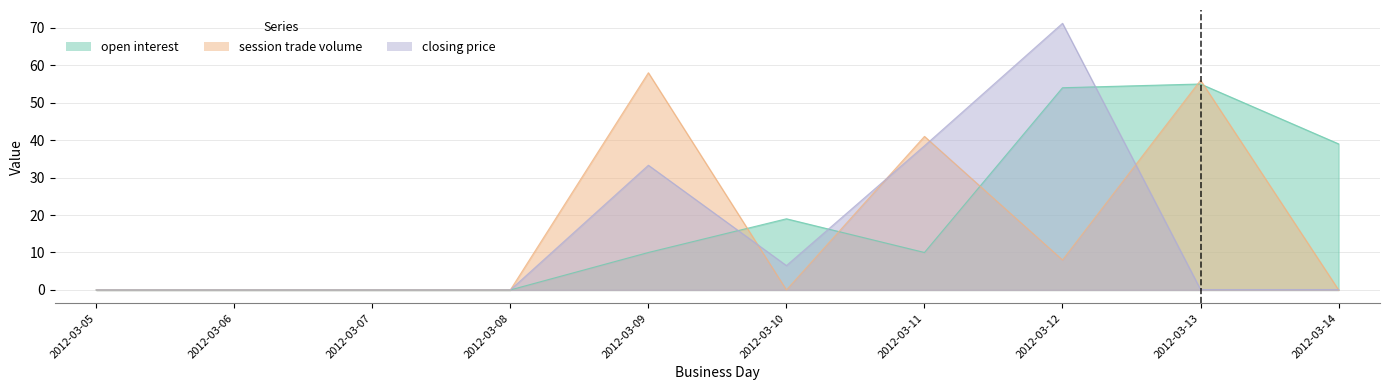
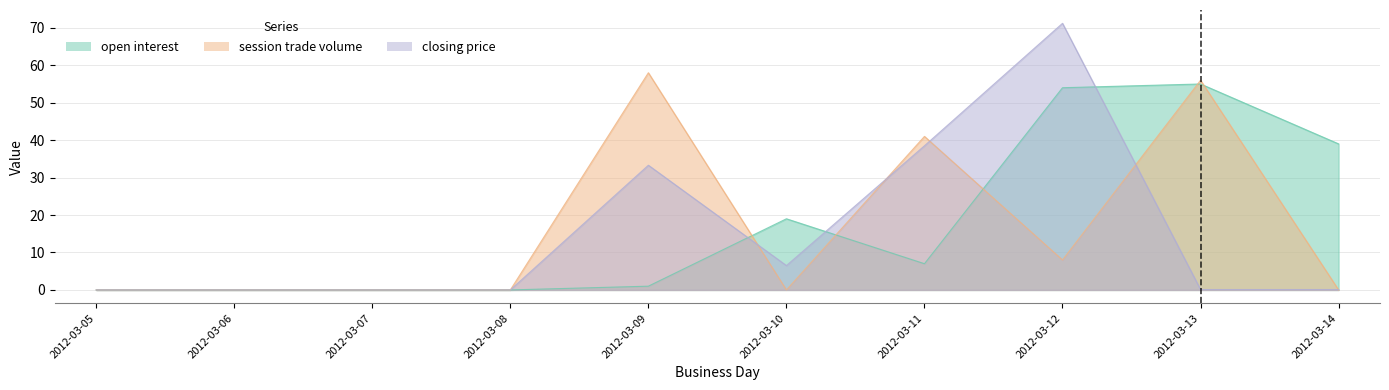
  {
    "open interest": {
-     "2012-03-09": 10,
+     "2012-03-09": 1,
      "2012-03-10": 19,
-     "2012-03-11": 10,
+     "2012-03-11": 7,
      "2012-03-12": 54,
      "2012-03-13": 55,
      "2012-03-14": 39
    },
    "session trade volume": {
      "2012-03-09": 58,
      "2012-03-10": 0,
      "2012-03-11": 41,
      "2012-03-12": 8,
      "2012-03-13": 56
    },
    "closing price": {
      "2012-03-09": 33,
      "2012-03-10": 7,
      "2012-03-11": 39,
      "2012-03-12": 71,
      "2012-03-13": 0
    }
  }
